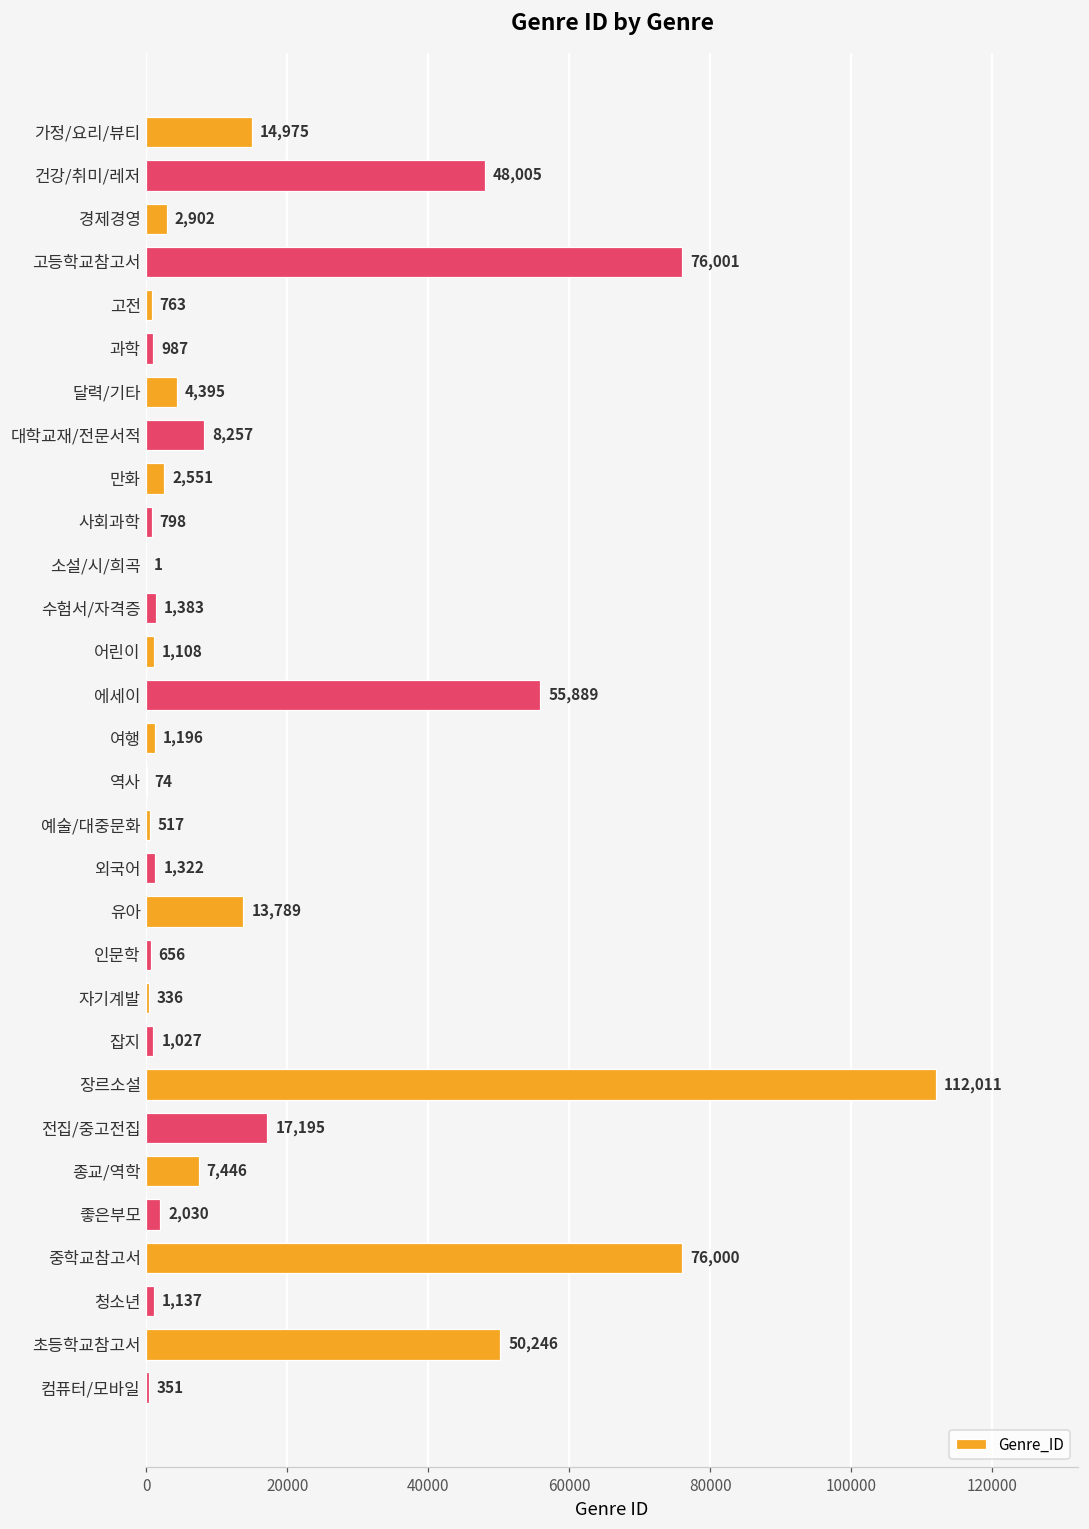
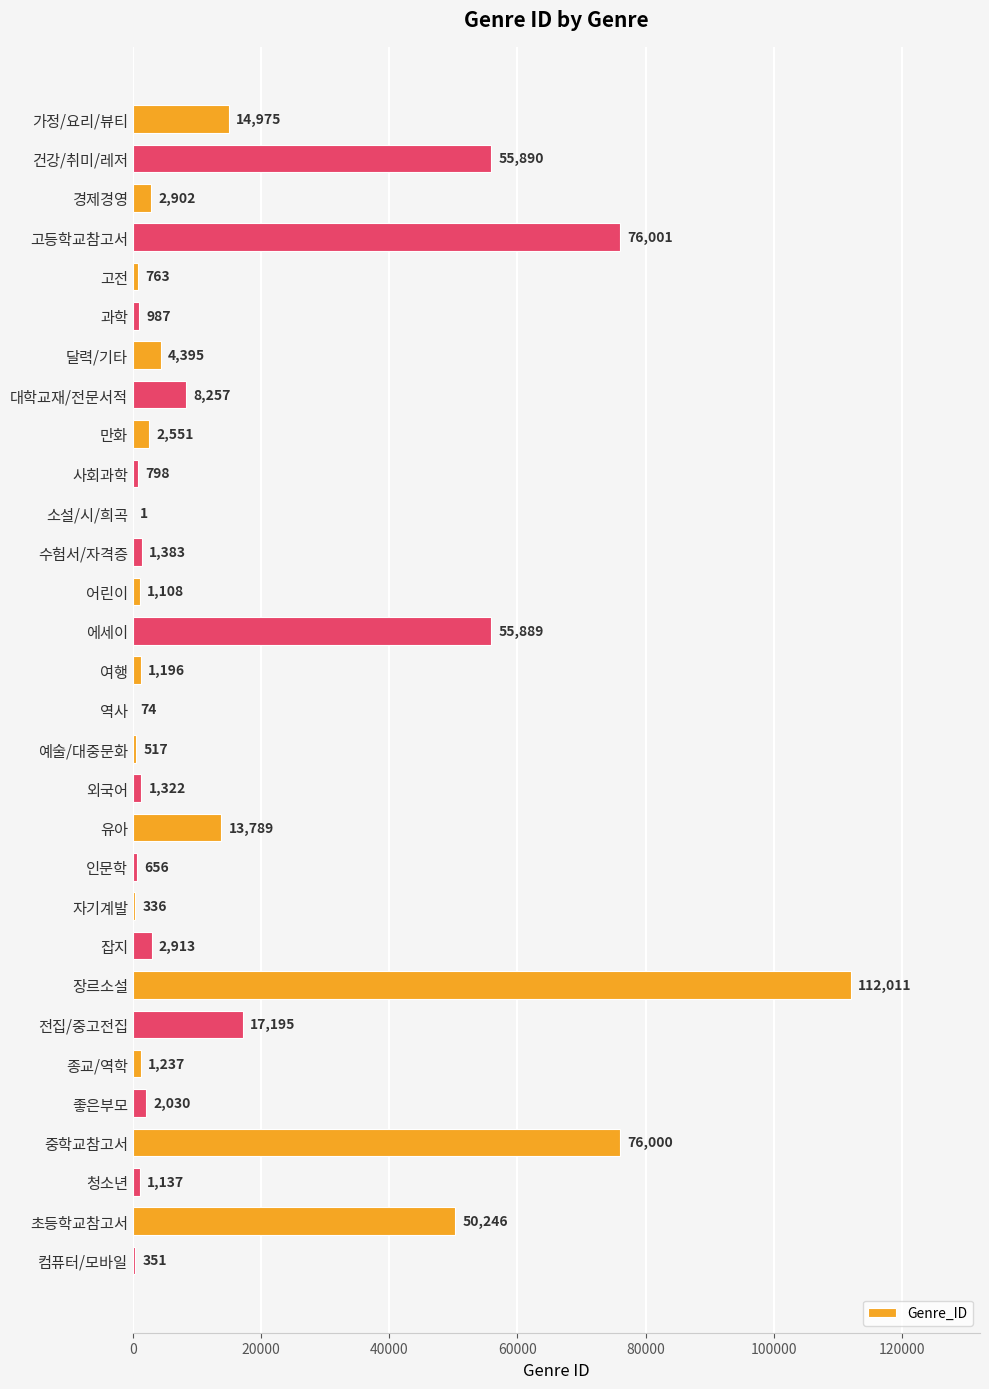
  {
    "가정/요리/뷰티": "14,975",
-   "건강/취미/레저": "48,005",
+   "건강/취미/레저": "55,890",
    "경제경영": "2,902",
    "고등학교참고서": "76,001",
    "고전": "763",
    "과학": "987",
    "달력/기타": "4,395",
    "대학교재/전문서적": "8,257",
    "만화": "2,551",
    "사회과학": "798",
    "소설/시/희곡": "1",
    "수험서/자격증": "1,383",
    "어린이": "1,108",
    "에세이": "55,889",
    "여행": "1,196",
    "역사": "74",
    "예술/대중문화": "517",
    "외국어": "1,322",
    "유아": "13,789",
    "인문학": "656",
    "자기계발": "336",
-   "잡지": "1,027",
+   "잡지": "2,913",
    "장르소설": "112,011",
    "전집/중고전집": "17,195",
-   "종교/역학": "7,446",
+   "종교/역학": "1,237",
    "좋은부모": "2,030",
    "중학교참고서": "76,000",
    "청소년": "1,137",
    "초등학교참고서": "50,246",
    "컴퓨터/모바일": "351"
  }
